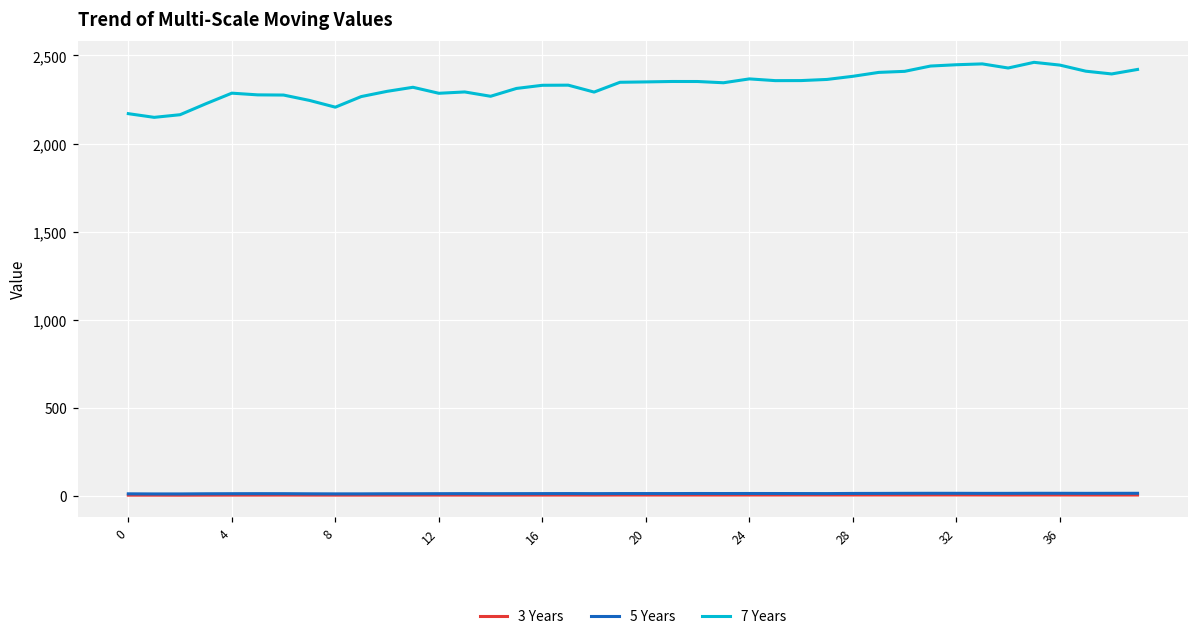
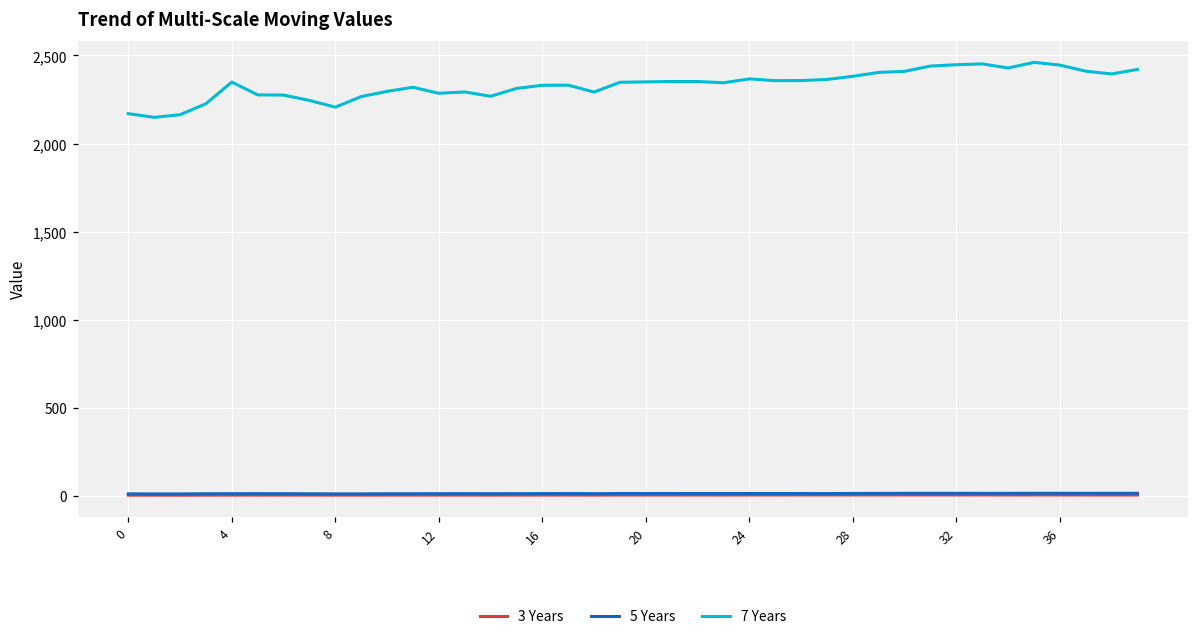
  {
    "7 Years": {
      "0": "2,170",
-     "4": "2,290",
+     "4": "2,350",
      "8": "2,210",
      "12": "2,290",
      "16": "2,330",
      "20": "2,350",
      "24": "2,370",
      "28": "2,380",
      "32": "2,450",
      "36": "2,450"
    }
  }
